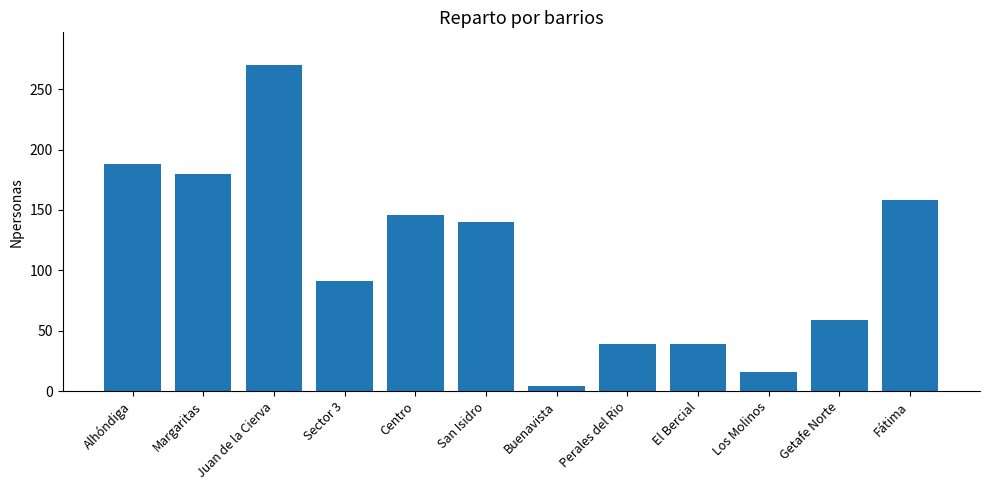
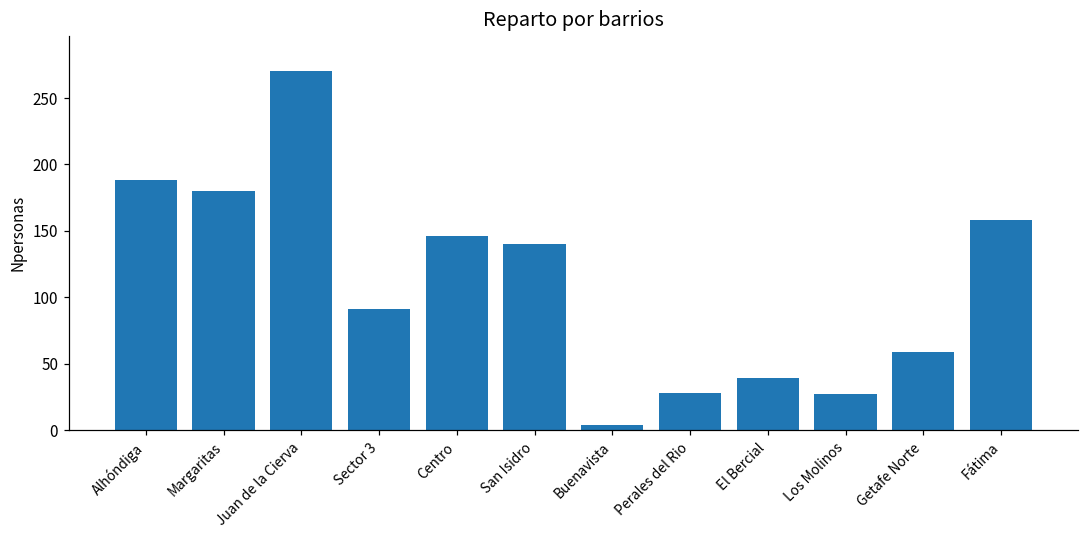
  {
    "Alhóndiga": 188,
    "Margaritas": 180,
    "Juan de la Cierva": 270,
    "Sector 3": 91,
    "Centro": 146,
    "San Isidro": 140,
    "Buenavista": 4,
-   "Perales del Rio": 39,
+   "Perales del Rio": 28,
    "El Bercial": 39,
-   "Los Molinos": 16,
+   "Los Molinos": 27,
    "Getafe Norte": 59,
    "Fátima": 158
  }
